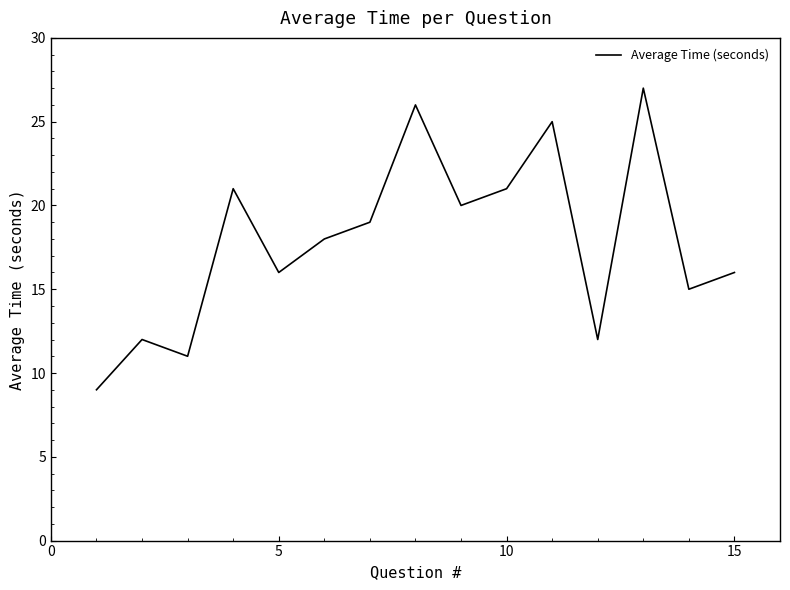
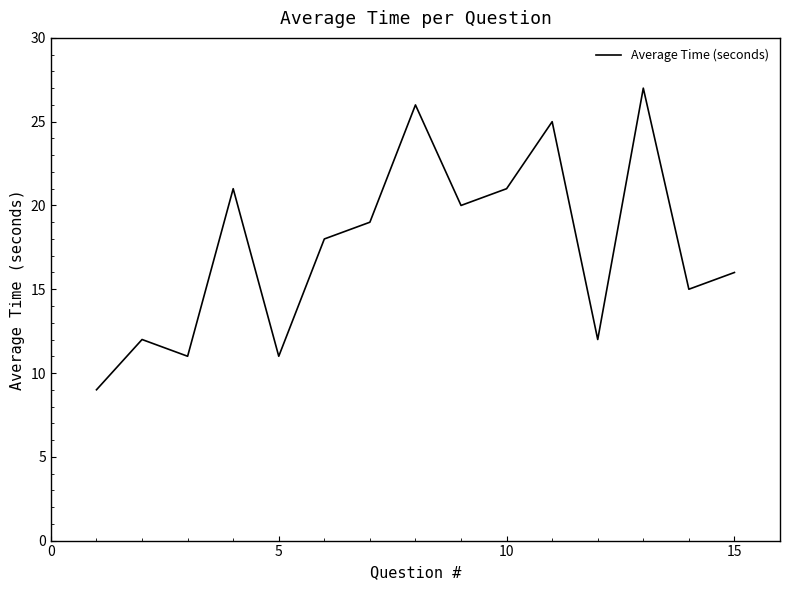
  {
-   "5": 16,
+   "5": 11,
    "10": 21,
    "15": 16
  }
